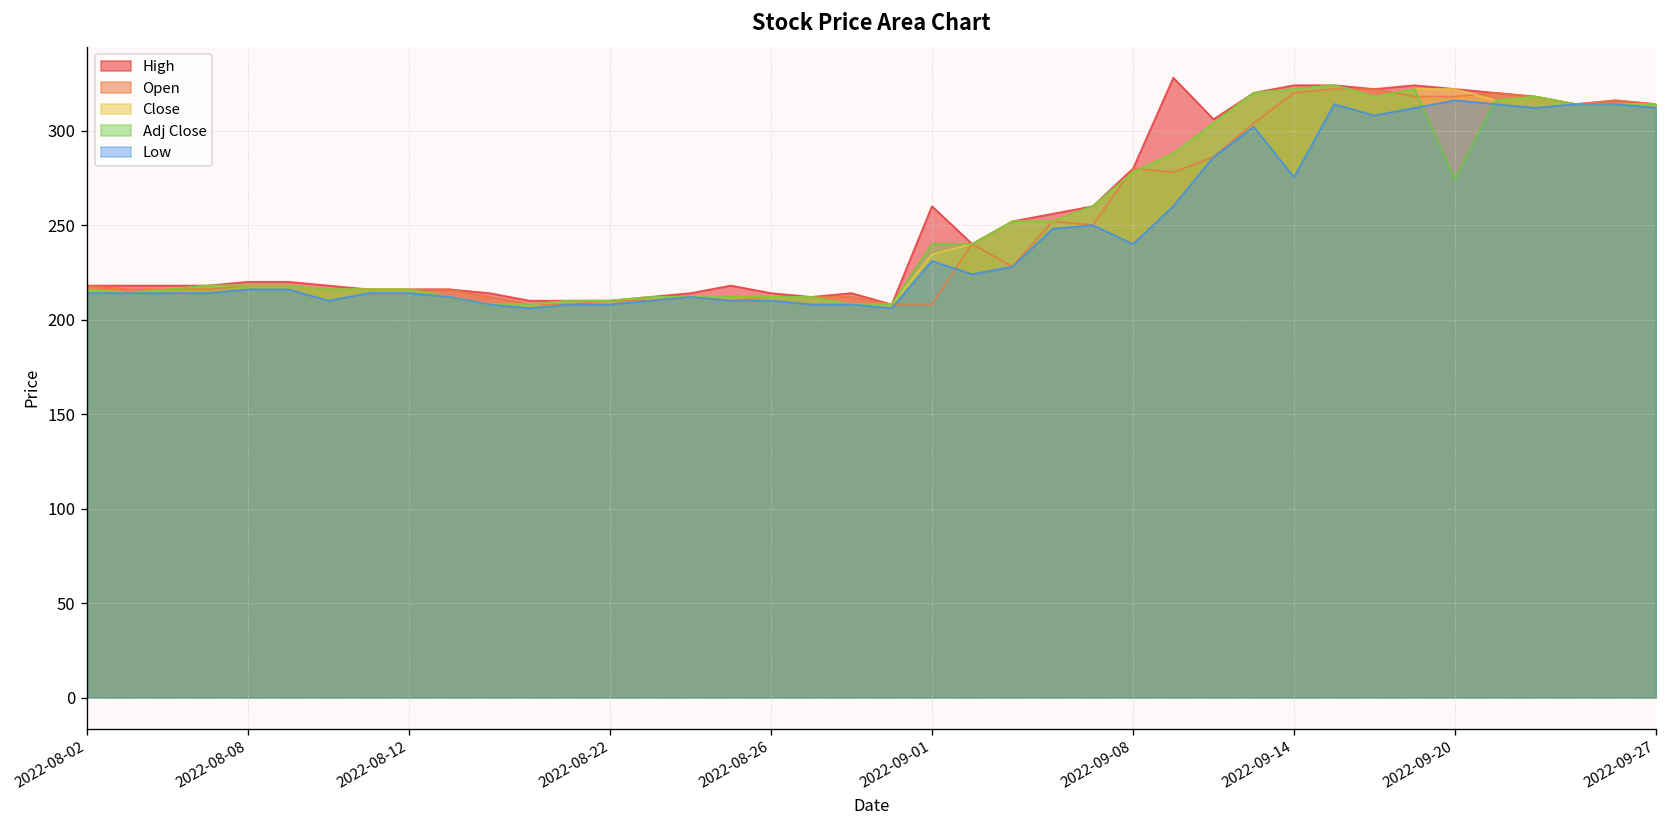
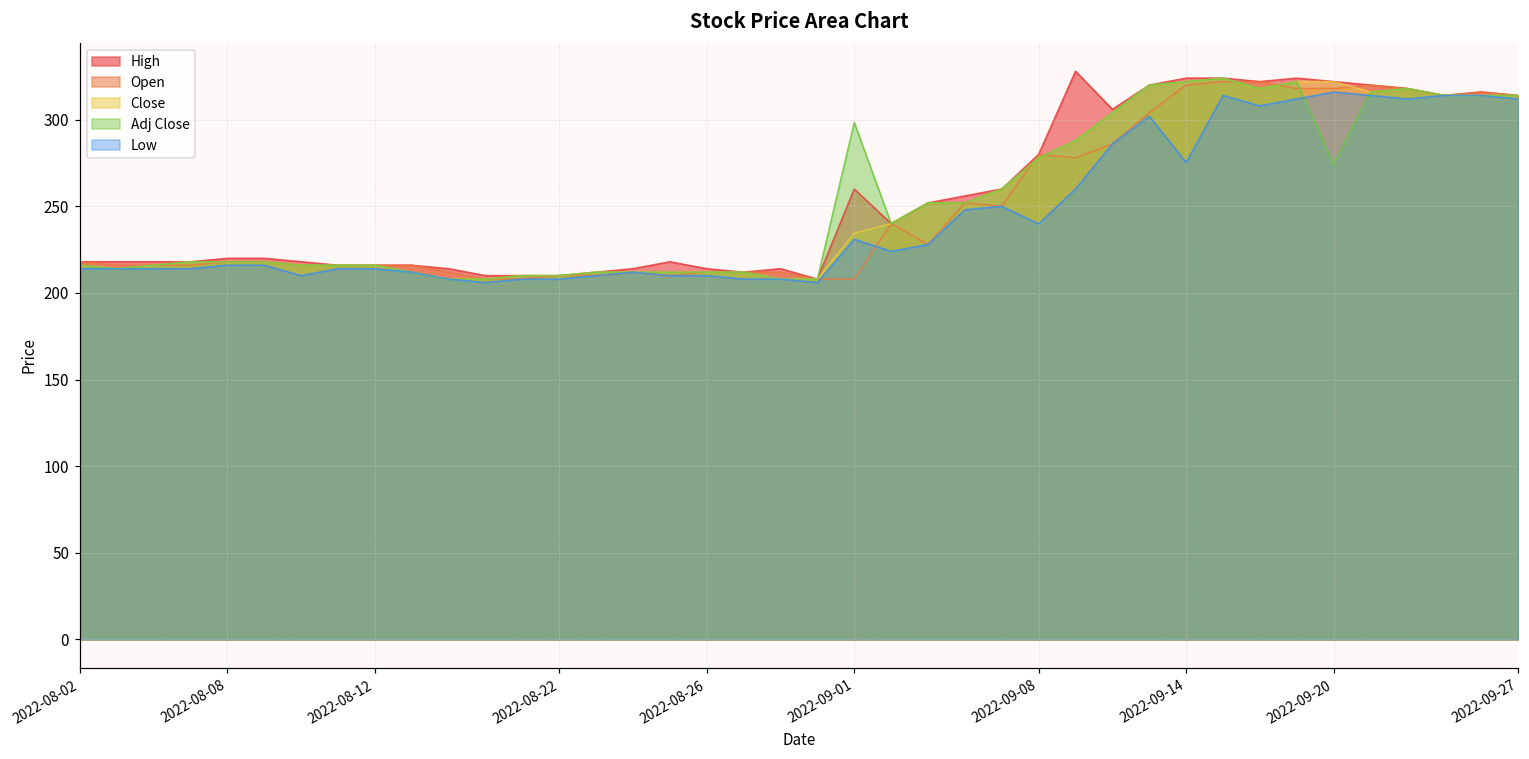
  {
    "Close": {
      "2022-09-01": 235
    },
    "Adj Close": {
-     "2022-09-01": 240,
+     "2022-09-01": 298,
      "2022-09-20": 274
    },
    "Low": {
      "2022-08-02": 214,
      "2022-08-08": 216,
      "2022-08-12": 214,
      "2022-08-22": 208,
      "2022-08-26": 210,
      "2022-09-01": 231,
      "2022-09-08": 240,
      "2022-09-14": 275,
      "2022-09-20": 316,
      "2022-09-27": 312
    }
  }
